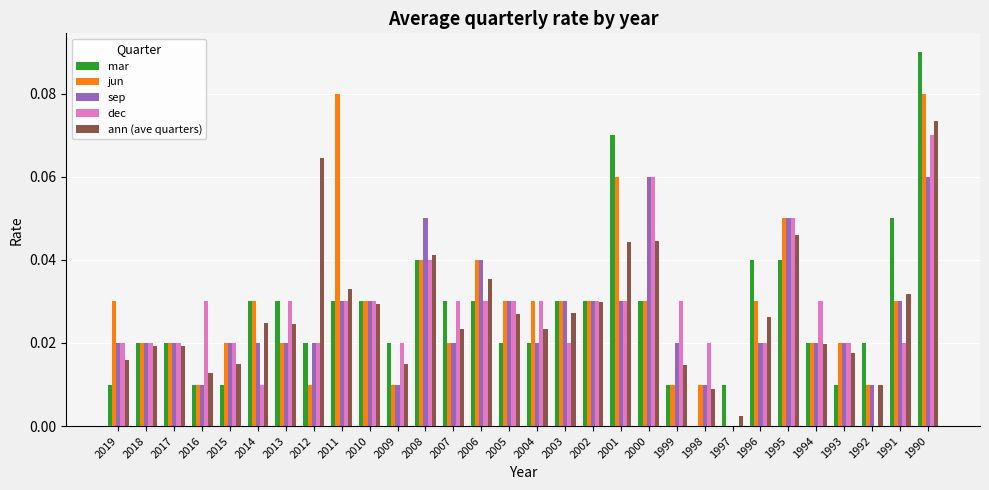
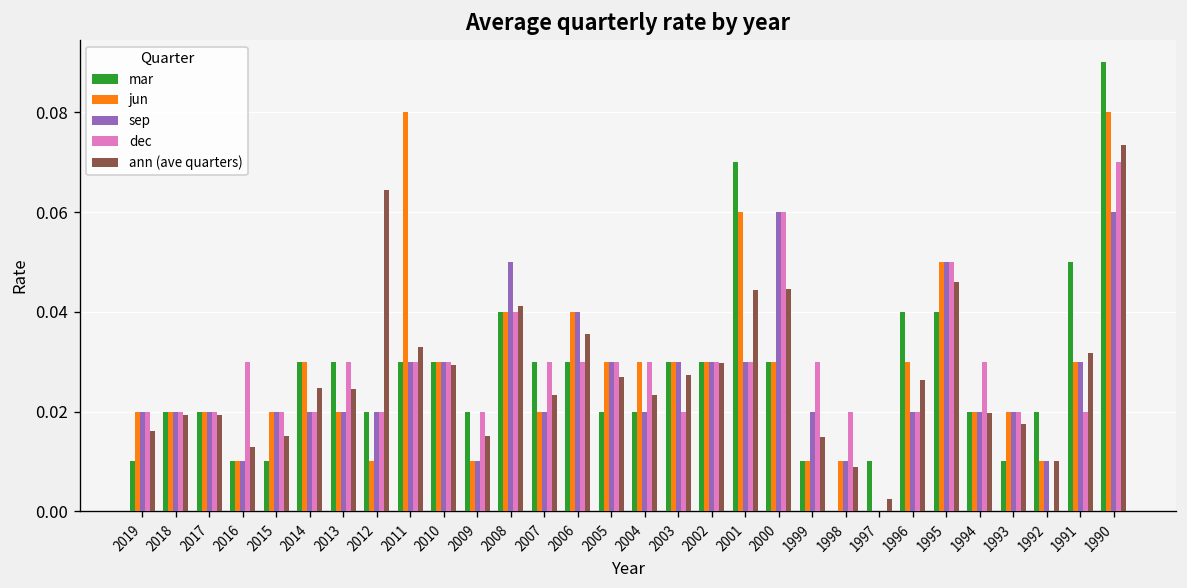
  {
    "mar": {
      "2019": 0.01,
      "2018": 0.02,
      "2017": 0.02,
      "2016": 0.01,
      "2015": 0.01,
      "2014": 0.03,
      "2013": 0.03,
      "2012": 0.02,
      "2011": 0.03,
      "2010": 0.03,
      "2009": 0.02,
      "2008": 0.04,
      "2007": 0.03,
      "2006": 0.03,
      "2005": 0.02,
      "2004": 0.02,
      "2003": 0.03,
      "2002": 0.03,
      "2001": 0.07,
      "2000": 0.03,
      "1999": 0.01,
      "1998": 0.00,
      "1997": 0.01,
      "1996": 0.04,
      "1995": 0.04,
      "1994": 0.02,
      "1993": 0.01,
      "1992": 0.02,
      "1991": 0.05,
      "1990": 0.09
    },
    "jun": {
-     "2019": 0.03,
+     "2019": 0.02,
      "2018": 0.02,
      "2017": 0.02,
      "2016": 0.01,
      "2015": 0.02,
      "2014": 0.03,
      "2013": 0.02,
      "2012": 0.01,
      "2011": 0.08,
      "2010": 0.03,
      "2009": 0.01,
      "2008": 0.04,
      "2007": 0.02,
      "2006": 0.04,
      "2005": 0.03,
      "2004": 0.03,
      "2003": 0.03,
      "2002": 0.03,
      "2001": 0.06,
      "2000": 0.03,
      "1999": 0.01,
      "1998": 0.01,
      "1997": 0.00,
      "1996": 0.03,
      "1995": 0.05,
      "1994": 0.02,
      "1993": 0.02,
      "1992": 0.01,
      "1991": 0.03,
      "1990": 0.08
    },
    "sep": {
      "2019": 0.02,
      "2018": 0.02,
      "2017": 0.02,
      "2016": 0.01,
      "2015": 0.02,
      "2014": 0.02,
      "2013": 0.02,
      "2012": 0.02,
      "2011": 0.03,
      "2010": 0.03,
      "2009": 0.01,
      "2008": 0.05,
      "2007": 0.02,
      "2006": 0.04,
      "2005": 0.03,
      "2004": 0.02,
      "2003": 0.03,
      "2002": 0.03,
      "2001": 0.03,
      "2000": 0.06,
      "1999": 0.02,
      "1998": 0.01,
      "1997": 0.00,
      "1996": 0.02,
      "1995": 0.05,
      "1994": 0.02,
      "1993": 0.02,
      "1992": 0.01,
      "1991": 0.03,
      "1990": 0.06
    },
    "dec": {
      "2019": 0.02,
      "2018": 0.02,
      "2017": 0.02,
      "2016": 0.03,
      "2015": 0.02,
-     "2014": 0.01,
+     "2014": 0.02,
      "2013": 0.03,
      "2012": 0.02,
      "2011": 0.03,
      "2010": 0.03,
      "2009": 0.02,
      "2008": 0.04,
      "2007": 0.03,
      "2006": 0.03,
      "2005": 0.03,
      "2004": 0.03,
      "2003": 0.02,
      "2002": 0.03,
      "2001": 0.03,
      "2000": 0.06,
      "1999": 0.03,
      "1998": 0.02,
      "1997": 0.00,
      "1996": 0.02,
      "1995": 0.05,
      "1994": 0.03,
      "1993": 0.02,
      "1992": 0.00,
      "1991": 0.02,
      "1990": 0.07
    },
    "ann (ave quarters)": {
      "2019": 0.016,
      "2018": 0.019,
      "2017": 0.019,
      "2016": 0.013,
      "2015": 0.015,
      "2014": 0.025,
      "2013": 0.025,
      "2012": 0.065,
      "2011": 0.033,
      "2010": 0.029,
      "2009": 0.015,
      "2008": 0.041,
      "2007": 0.023,
      "2006": 0.036,
      "2005": 0.027,
      "2004": 0.023,
      "2003": 0.027,
      "2002": 0.03,
      "2001": 0.044,
      "2000": 0.045,
      "1999": 0.015,
      "1998": 0.009,
      "1997": 0.003,
      "1996": 0.026,
      "1995": 0.046,
      "1994": 0.02,
      "1993": 0.018,
      "1992": 0.01,
      "1991": 0.032,
      "1990": 0.074
    }
  }
